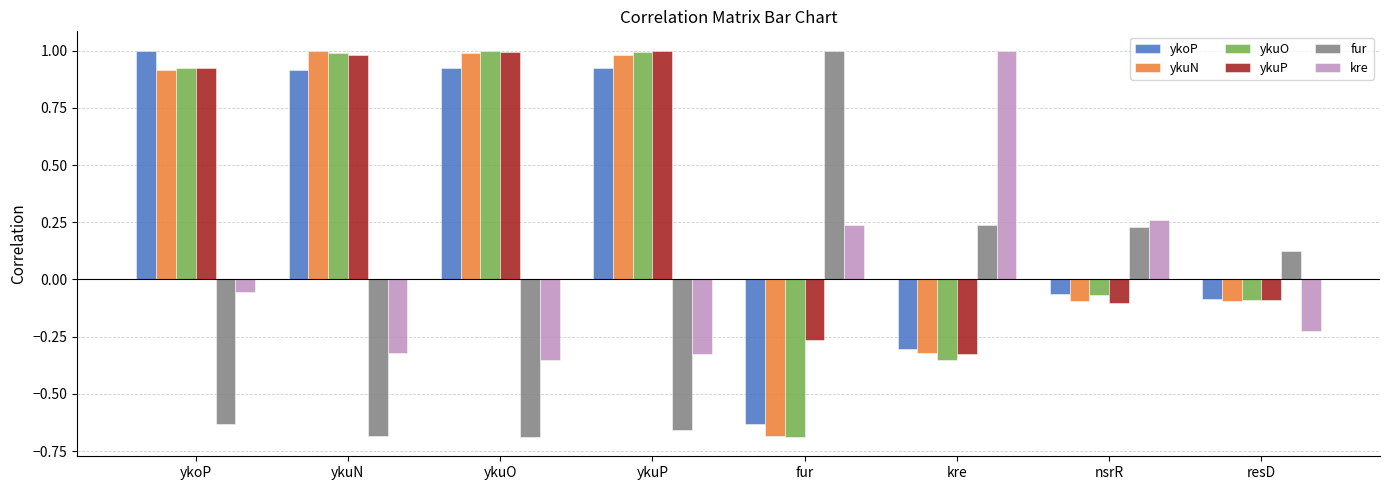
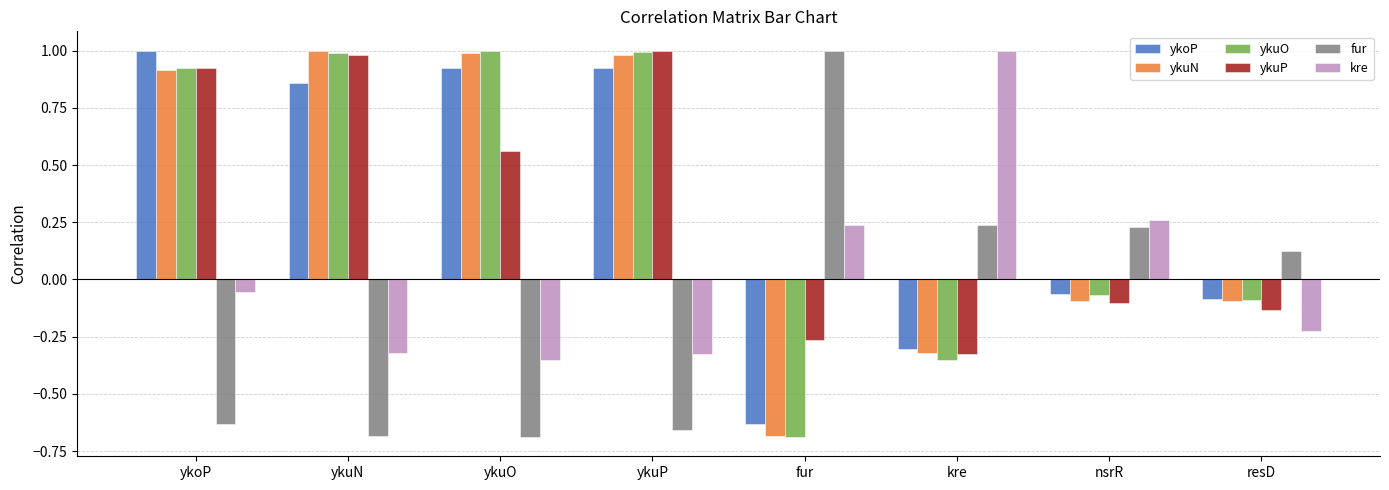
  {
    "ykoP": {
      "ykoP": 1.00,
-     "ykuN": 0.91,
+     "ykuN": 0.86,
      "ykuO": 0.93,
      "ykuP": 0.92,
      "fur": -0.63,
      "kre": -0.30,
      "nsrR": -0.06,
      "resD": -0.09
    },
    "ykuN": {
      "ykoP": 0.91,
      "ykuN": 1.00,
      "ykuO": 0.99,
      "ykuP": 0.98,
      "fur": -0.68,
      "kre": -0.32,
      "nsrR": -0.10,
      "resD": -0.09
    },
    "ykuO": {
      "ykoP": 0.93,
      "ykuN": 0.99,
      "ykuO": 1.00,
      "ykuP": 0.99,
      "fur": -0.69,
      "kre": -0.35,
      "nsrR": -0.07,
      "resD": -0.09
    },
    "ykuP": {
      "ykoP": 0.92,
      "ykuN": 0.98,
-     "ykuO": 0.99,
+     "ykuO": 0.56,
      "ykuP": 1.00,
      "fur": -0.27,
      "kre": -0.32,
      "nsrR": -0.10,
-     "resD": -0.09
+     "resD": -0.13
    },
    "fur": {
      "ykoP": -0.63,
      "ykuN": -0.68,
      "ykuO": -0.69,
      "ykuP": -0.66,
      "fur": 1.00,
      "kre": 0.24,
      "nsrR": 0.23,
      "resD": 0.13
    },
    "kre": {
      "ykoP": -0.06,
      "ykuN": -0.32,
      "ykuO": -0.35,
      "ykuP": -0.32,
      "fur": 0.24,
      "kre": 1.00,
      "nsrR": 0.26,
      "resD": -0.22
    }
  }
